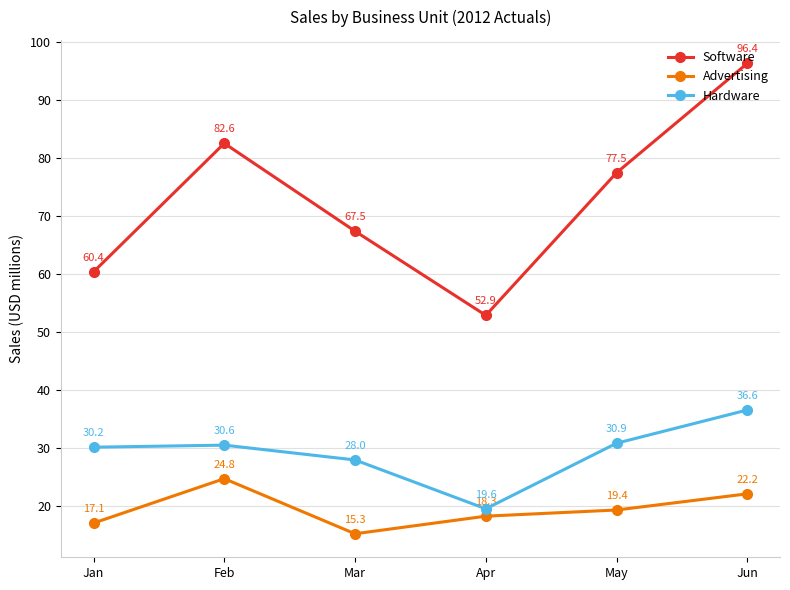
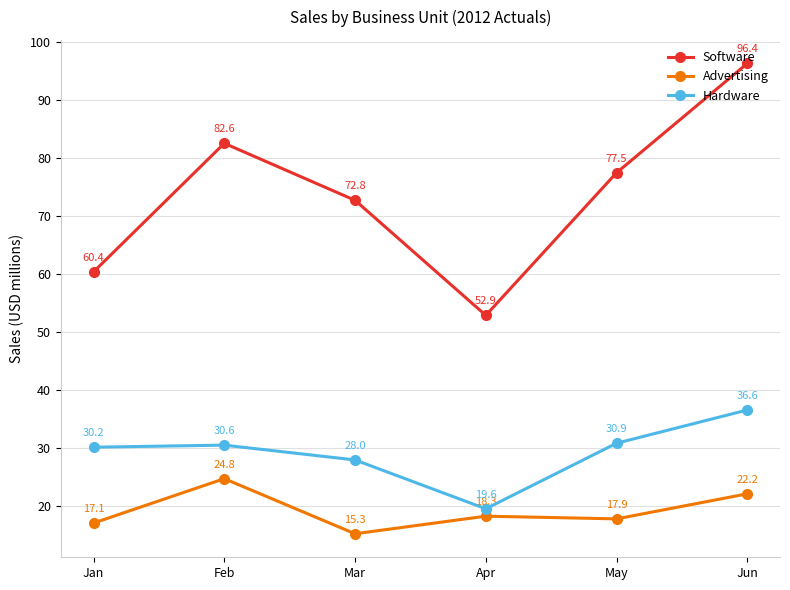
  {
    "Software": {
      "Jan": 60.4,
      "Feb": 82.6,
-     "Mar": 67.5,
+     "Mar": 72.8,
      "Apr": 52.9,
      "May": 77.5,
      "Jun": 96.4
    },
    "Advertising": {
      "Jan": 17.1,
      "Feb": 24.8,
      "Mar": 15.3,
-     "May": 19.4,
+     "May": 17.9,
      "Jun": 22.2
    },
    "Hardware": {
      "Jan": 30.2,
      "Feb": 30.6,
      "Mar": 28.0,
      "May": 30.9,
      "Jun": 36.6
    }
  }
